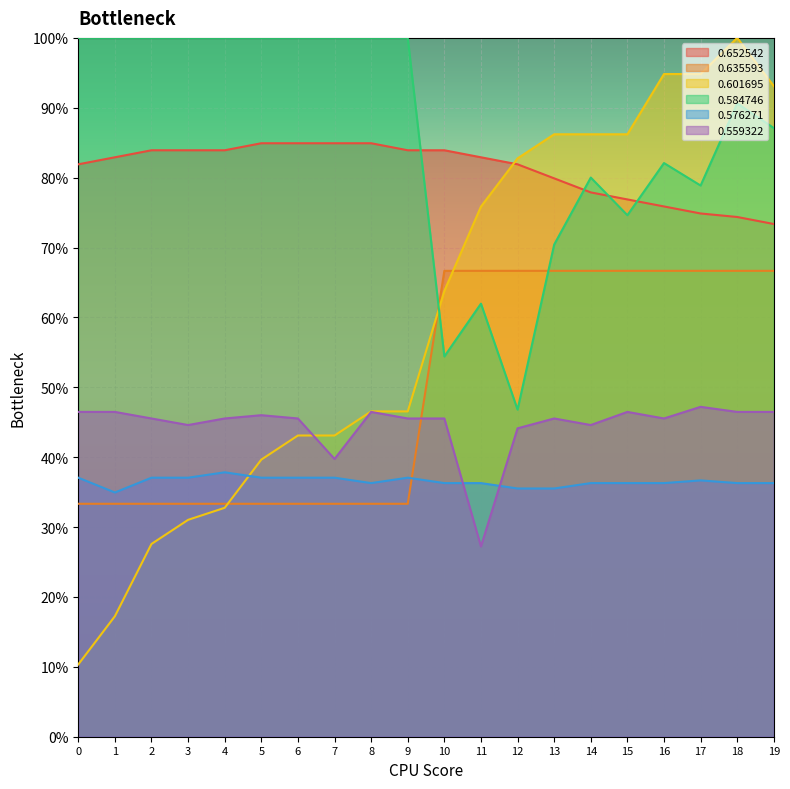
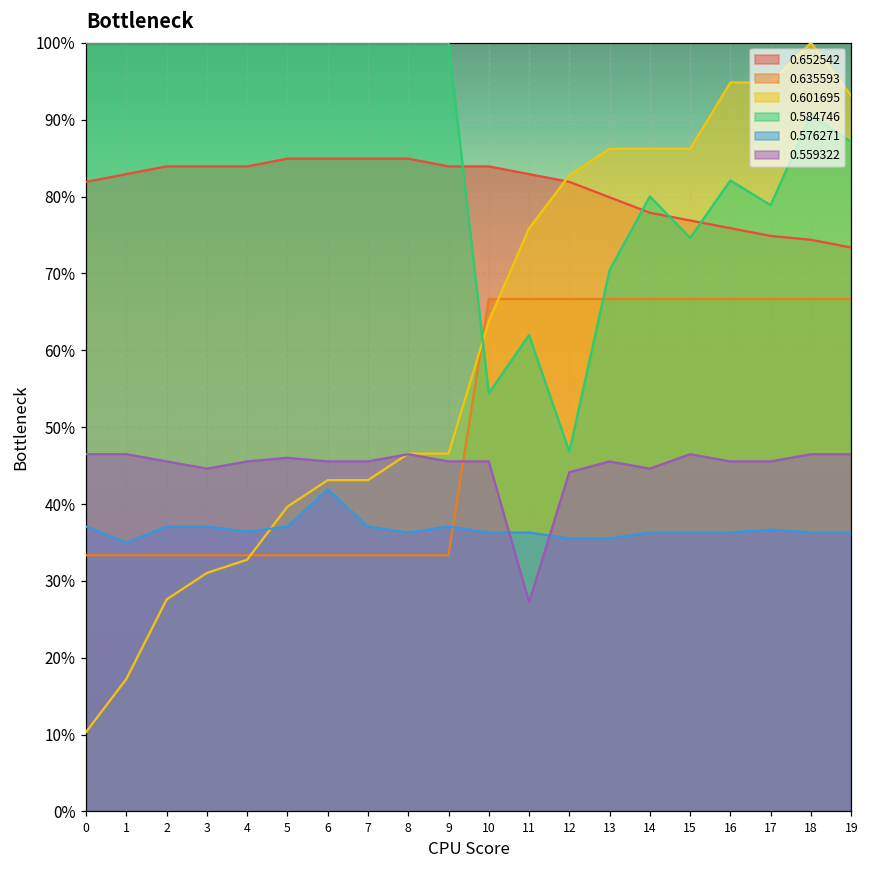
  {
    "0.584746": {
      "0": "100%",
      "1": "100%",
      "2": "100%",
      "3": "100%",
      "4": "100%",
      "5": "100%",
      "6": "100%",
      "7": "100%",
      "8": "100%",
      "9": "100%",
      "10": "54%",
      "11": "62%",
      "12": "47%",
      "13": "70%",
      "14": "80%",
      "15": "75%",
      "16": "82%",
      "17": "79%",
      "19": "87%"
    },
    "0.576271": {
      "0": "37%",
      "1": "35%",
      "2": "37%",
      "3": "37%",
-     "4": "38%",
+     "4": "36%",
      "5": "37%",
-     "6": "37%",
+     "6": "42%",
      "7": "37%",
      "8": "36%",
      "9": "37%",
      "10": "36%",
      "11": "36%",
      "12": "36%",
      "13": "36%",
      "14": "36%",
      "15": "36%",
      "16": "36%",
      "17": "37%",
      "18": "36%",
      "19": "36%"
    },
    "0.559322": {
      "0": "46%",
      "1": "46%",
      "2": "46%",
      "3": "45%",
      "4": "46%",
      "5": "46%",
      "6": "46%",
-     "7": "40%",
+     "7": "46%",
      "9": "46%",
      "10": "46%",
      "11": "27%",
      "12": "44%",
      "13": "46%",
      "14": "45%",
      "15": "46%",
      "16": "46%",
-     "17": "47%",
+     "17": "46%",
      "18": "46%",
      "19": "46%"
    }
  }
